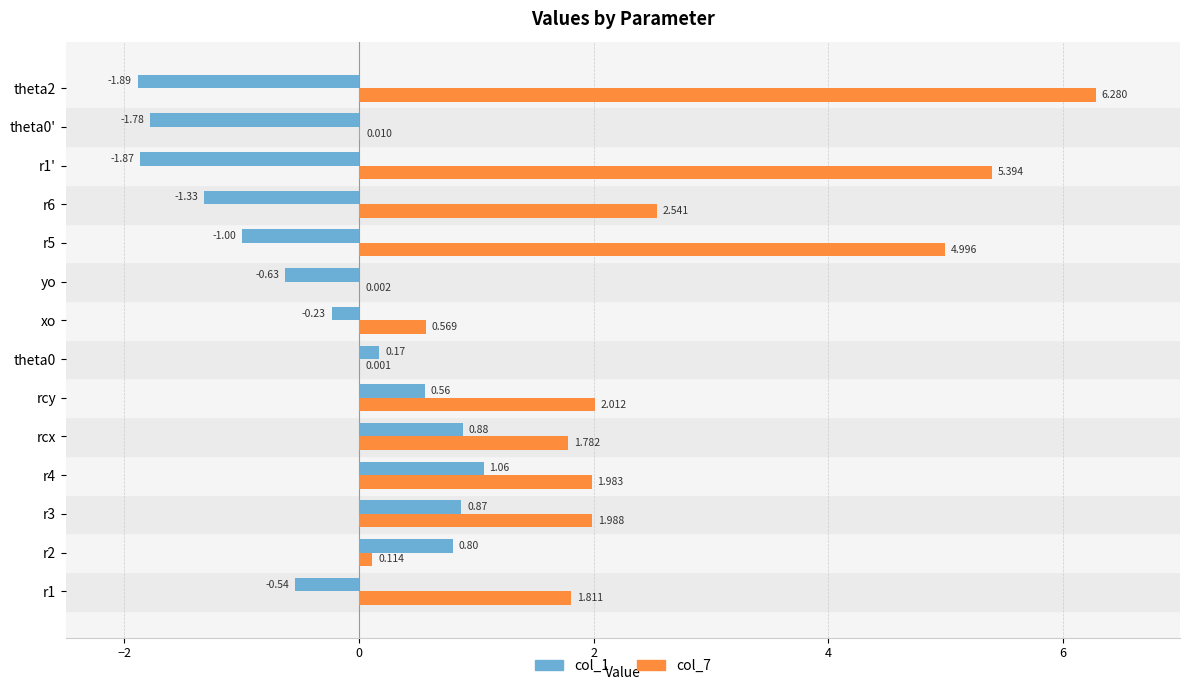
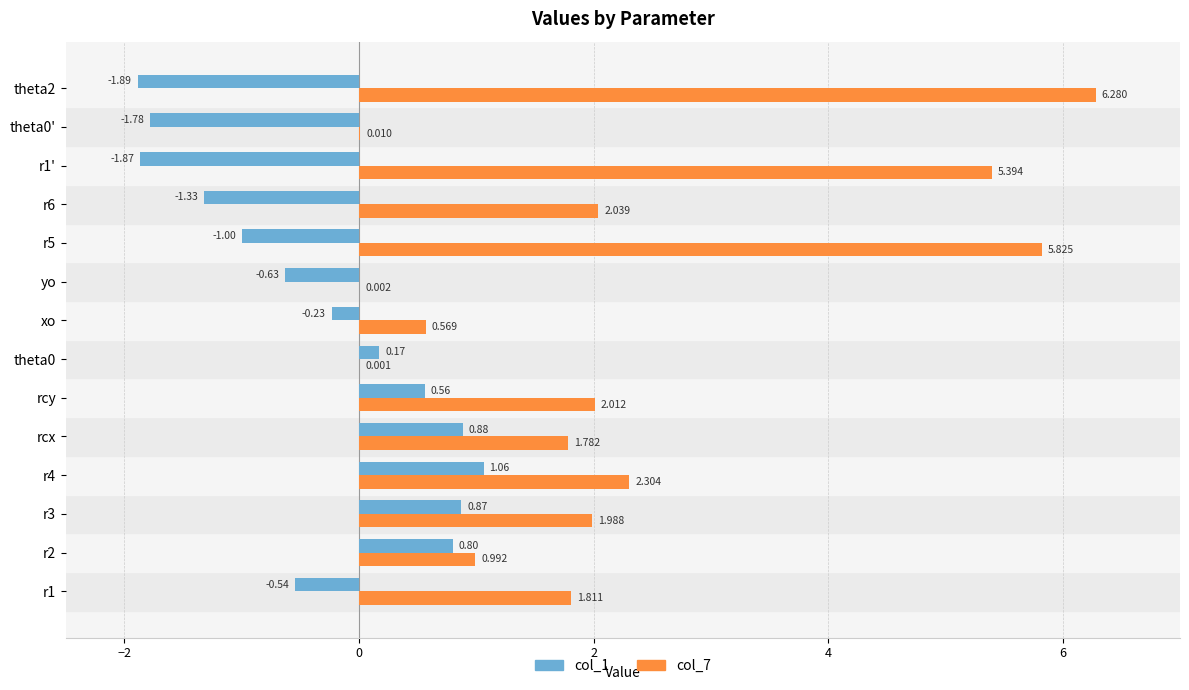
  {
    "col_1": {
      "theta2": -1.89,
      "theta0'": -1.78,
      "r1'": -1.87,
      "r6": -1.33,
      "r5": -1.00,
      "yo": -0.63,
      "xo": -0.23,
      "theta0": 0.17,
      "rcy": 0.56,
      "rcx": 0.88,
      "r4": 1.06,
      "r3": 0.87,
      "r2": 0.80,
      "r1": -0.54
    },
    "col_7": {
      "theta2": 6.280,
      "theta0'": 0.010,
      "r1'": 5.394,
-     "r6": 2.541,
-     "r5": 4.996,
+     "r6": 2.039,
+     "r5": 5.825,
      "yo": 0.002,
      "xo": 0.569,
      "theta0": 0.001,
      "rcy": 2.012,
      "rcx": 1.782,
-     "r4": 1.983,
+     "r4": 2.304,
      "r3": 1.988,
-     "r2": 0.114,
+     "r2": 0.992,
      "r1": 1.811
    }
  }
